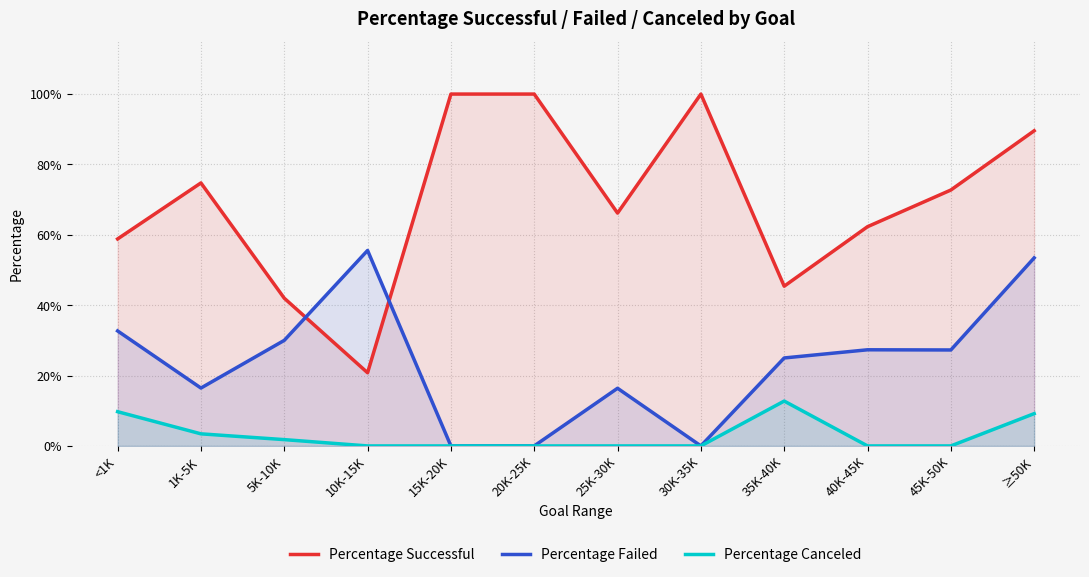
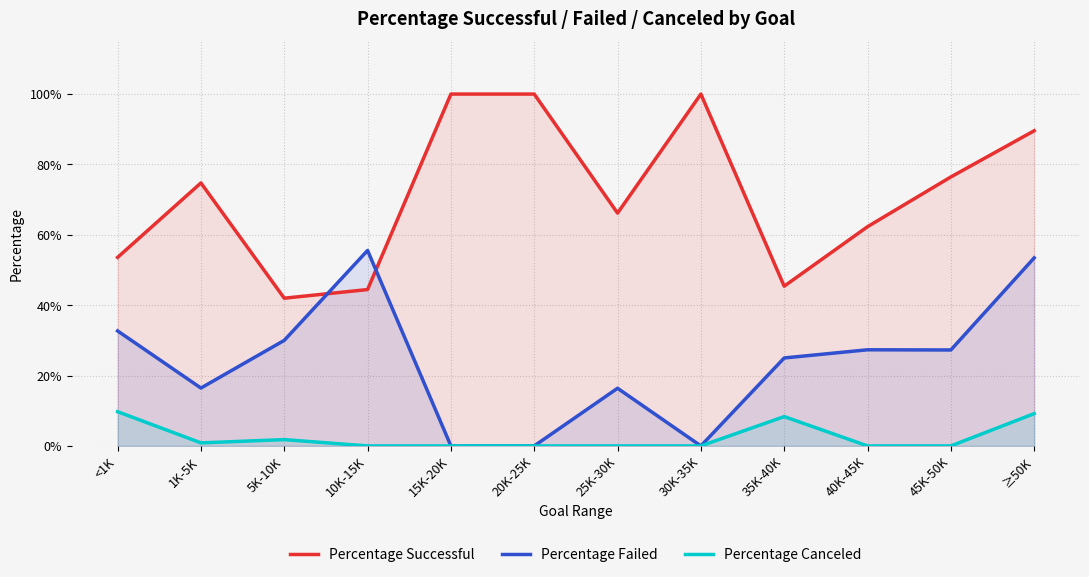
  {
    "Percentage Successful": {
-     "<1K": "59%",
+     "<1K": "54%",
      "1K-5K": "75%",
      "5K-10K": "42%",
-     "10K-15K": "21%",
+     "10K-15K": "44%",
      "15K-20K": "100%",
      "20K-25K": "100%",
      "25K-30K": "66%",
      "30K-35K": "100%",
      "35K-40K": "45%",
      "40K-45K": "62%",
-     "45K-50K": "73%",
+     "45K-50K": "76%",
      "≥50K": "90%"
    },
    "Percentage Failed": {
      "<1K": "33%",
      "1K-5K": "16%",
      "5K-10K": "30%",
      "10K-15K": "56%",
      "25K-30K": "16%",
      "35K-40K": "25%",
      "40K-45K": "27%",
      "45K-50K": "27%",
      "≥50K": "53%"
    },
    "Percentage Canceled": {
      "<1K": "10%",
-     "1K-5K": "3%",
+     "1K-5K": "1%",
      "5K-10K": "2%",
      "10K-15K": "0%",
      "25K-30K": "0%",
-     "35K-40K": "13%",
+     "35K-40K": "8%",
      "40K-45K": "0%",
      "45K-50K": "0%",
      "≥50K": "9%"
    }
  }
